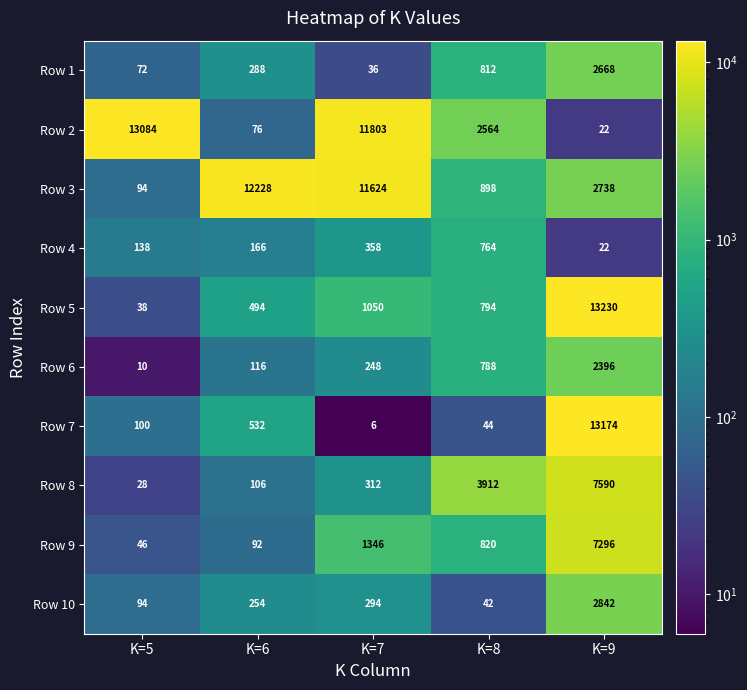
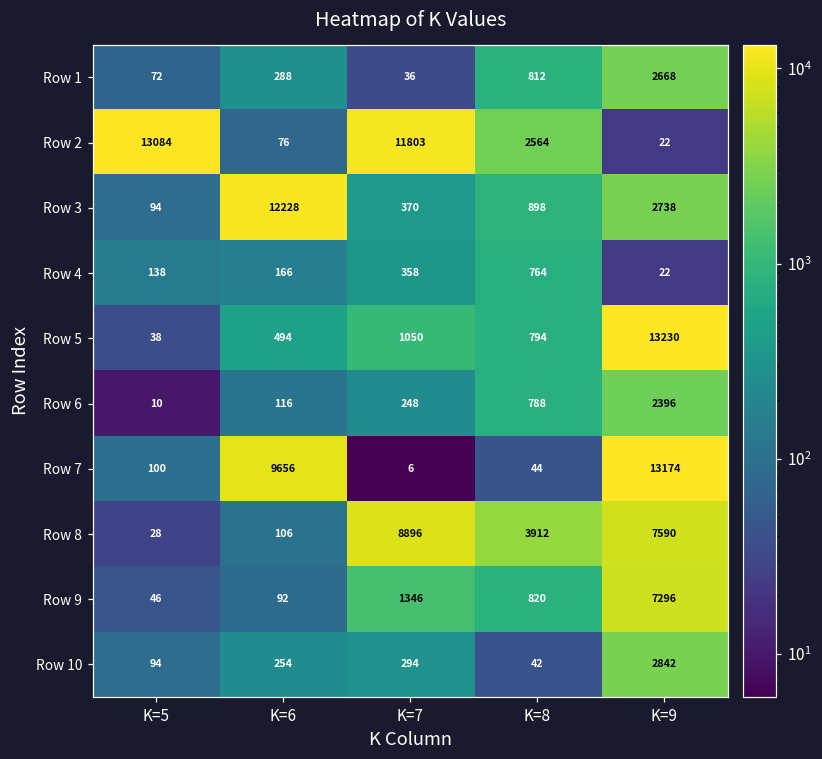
  {
    "Row 1": {
      "K=5": 72,
      "K=6": 288,
      "K=7": 36,
      "K=8": 812,
      "K=9": 2668
    },
    "Row 2": {
      "K=5": 13084,
      "K=6": 76,
      "K=7": 11803,
      "K=8": 2564,
      "K=9": 22
    },
    "Row 3": {
      "K=5": 94,
      "K=6": 12228,
-     "K=7": 11624,
+     "K=7": 370,
      "K=8": 898,
      "K=9": 2738
    },
    "Row 4": {
      "K=5": 138,
      "K=6": 166,
      "K=7": 358,
      "K=8": 764,
      "K=9": 22
    },
    "Row 5": {
      "K=5": 38,
      "K=6": 494,
      "K=7": 1050,
      "K=8": 794,
      "K=9": 13230
    },
    "Row 6": {
      "K=5": 10,
      "K=6": 116,
      "K=7": 248,
      "K=8": 788,
      "K=9": 2396
    },
    "Row 7": {
      "K=5": 100,
-     "K=6": 532,
+     "K=6": 9656,
      "K=7": 6,
      "K=8": 44,
      "K=9": 13174
    },
    "Row 8": {
      "K=5": 28,
      "K=6": 106,
-     "K=7": 312,
+     "K=7": 8896,
      "K=8": 3912,
      "K=9": 7590
    },
    "Row 9": {
      "K=5": 46,
      "K=6": 92,
      "K=7": 1346,
      "K=8": 820,
      "K=9": 7296
    },
    "Row 10": {
      "K=5": 94,
      "K=6": 254,
      "K=7": 294,
      "K=8": 42,
      "K=9": 2842
    }
  }
